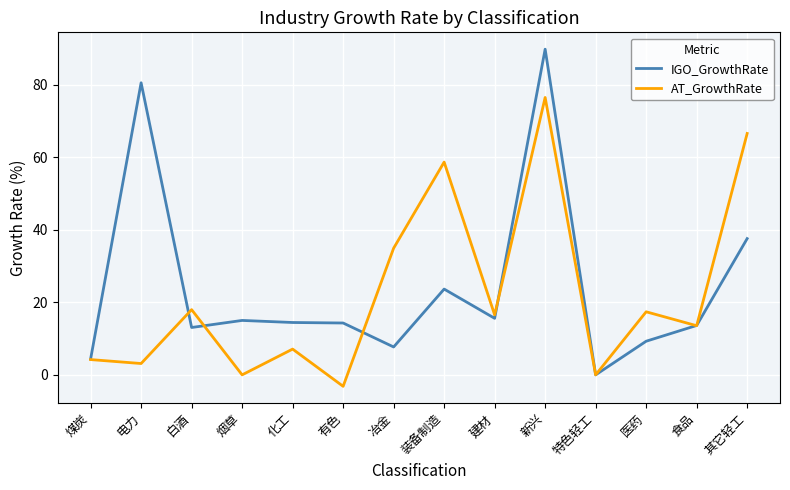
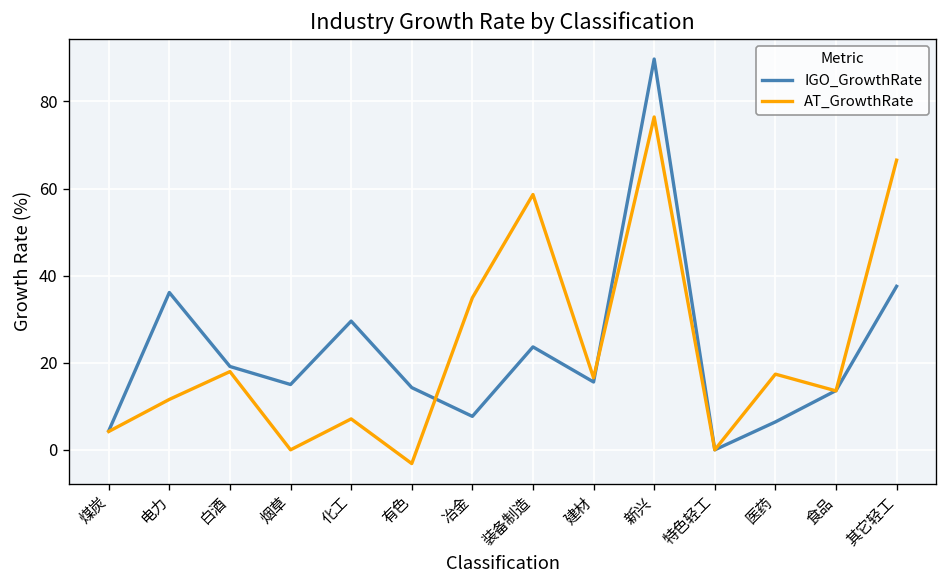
  {
    "IGO_GrowthRate": {
-     "电力": 80,
-     "白酒": 13,
+     "电力": 36,
+     "白酒": 19,
      "烟草": 15,
-     "化工": 14,
+     "化工": 30,
      "有色": 14,
      "冶金": 8,
      "装备制造": 24,
      "建材": 16,
      "新兴": 90,
-     "医药": 9,
+     "医药": 6,
      "其它轻工": 38
    },
    "AT_GrowthRate": {
-     "电力": 3,
+     "电力": 12,
      "白酒": 18,
      "烟草": 0,
      "化工": 7,
      "有色": -3,
      "冶金": 35,
      "装备制造": 59,
      "建材": 17,
      "新兴": 76,
      "医药": 17,
      "其它轻工": 67
    }
  }
